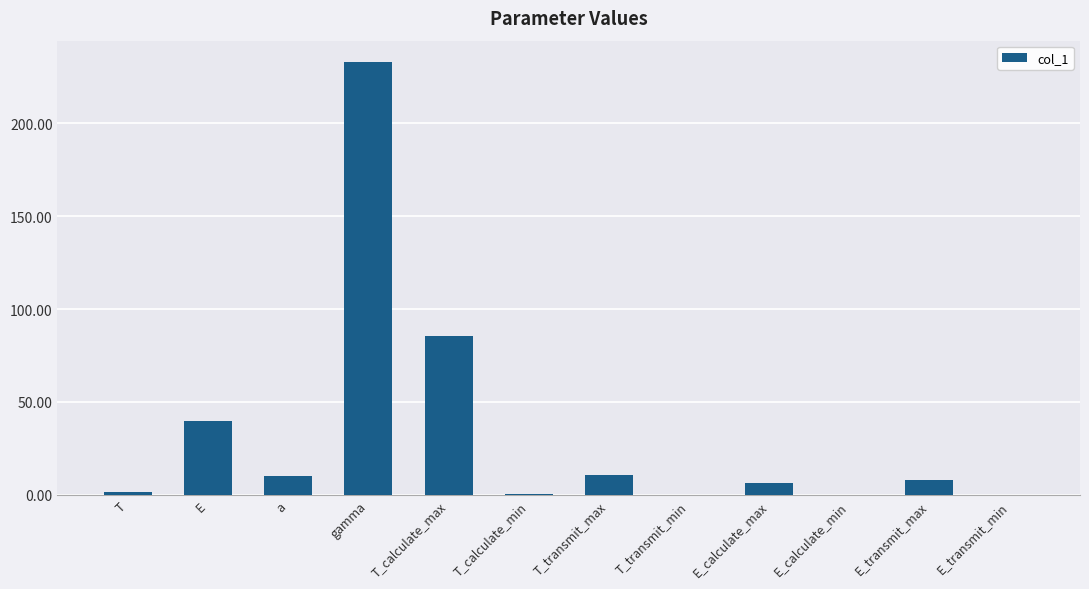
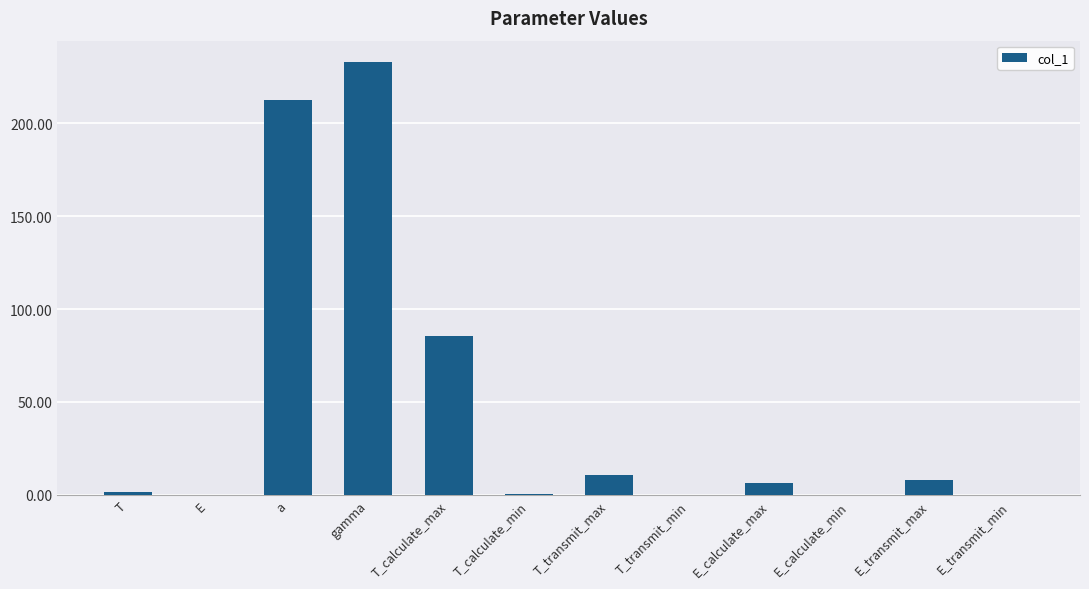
  {
    "T": 1,
-   "E": 40,
-   "a": 10,
+   "E": 0,
+   "a": 213,
    "gamma": 233,
    "T_calculate_max": 85,
    "T_transmit_max": 10,
    "E_calculate_max": 6,
    "E_transmit_max": 8
  }
